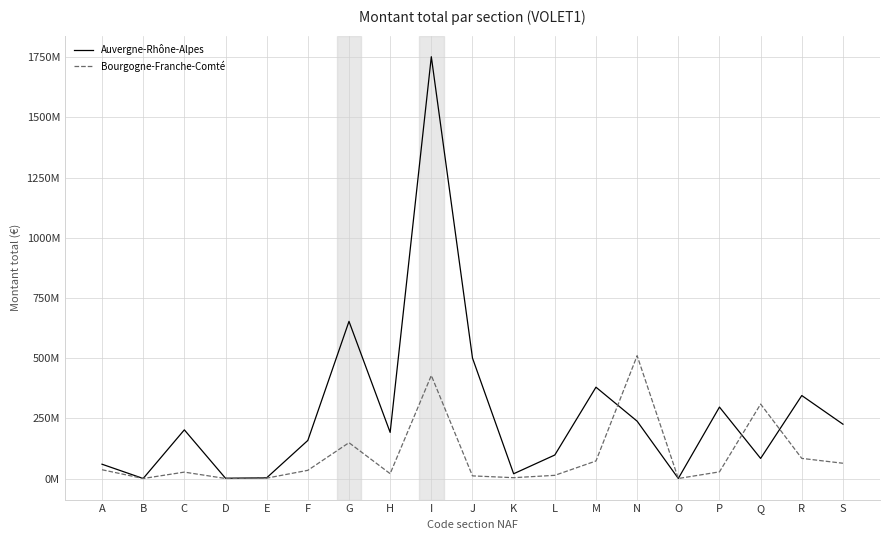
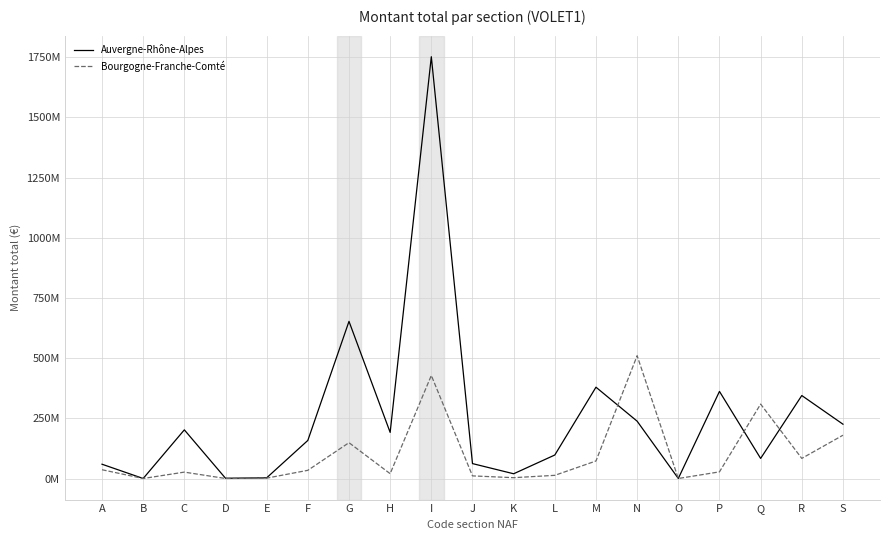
  {
    "Auvergne-Rhône-Alpes": {
      "A": 60000000,
      "C": 200000000,
      "F": 160000000,
      "G": 650000000,
      "H": 190000000,
      "I": 1750000000,
-     "J": 500000000,
+     "J": 60000000,
      "K": 20000000,
      "L": 100000000,
      "M": 380000000,
      "N": 240000000,
-     "P": 300000000,
+     "P": 360000000,
      "Q": 80000000,
      "R": 340000000,
      "S": 230000000
    },
    "Bourgogne-Franche-Comté": {
      "A": 40000000,
      "C": 30000000,
      "F": 30000000,
      "G": 150000000,
      "H": 20000000,
      "I": 430000000,
      "J": 10000000,
      "K": 0,
      "L": 10000000,
      "M": 70000000,
      "N": 510000000,
      "P": 30000000,
      "Q": 310000000,
      "R": 80000000,
-     "S": 60000000
+     "S": 180000000
    }
  }
